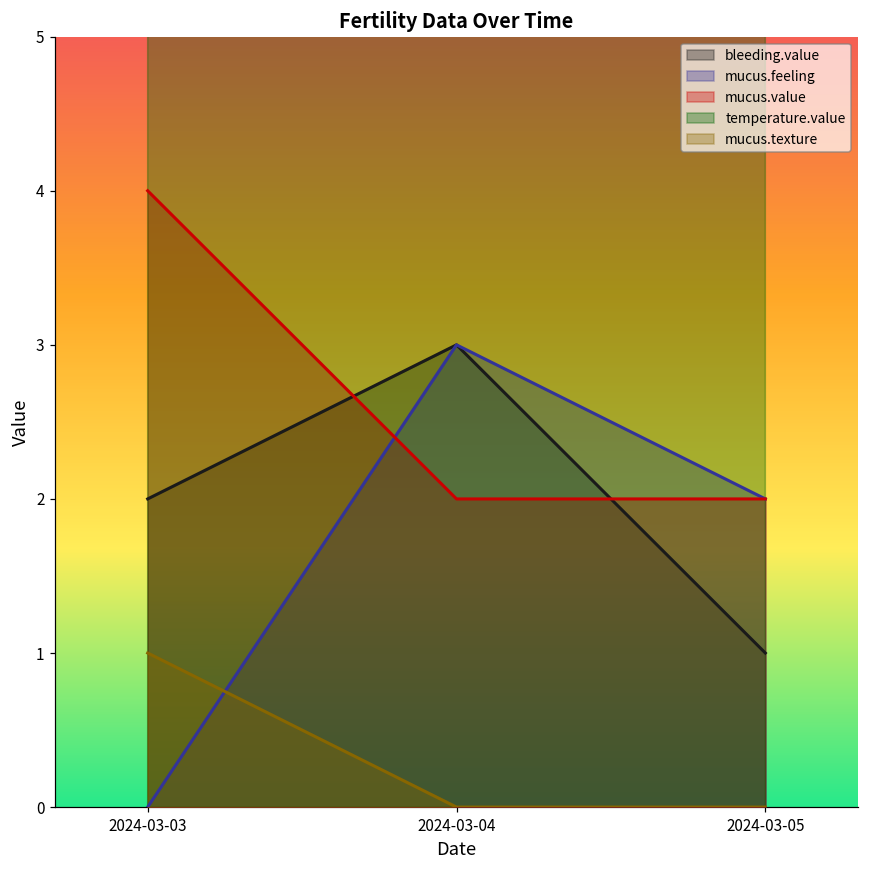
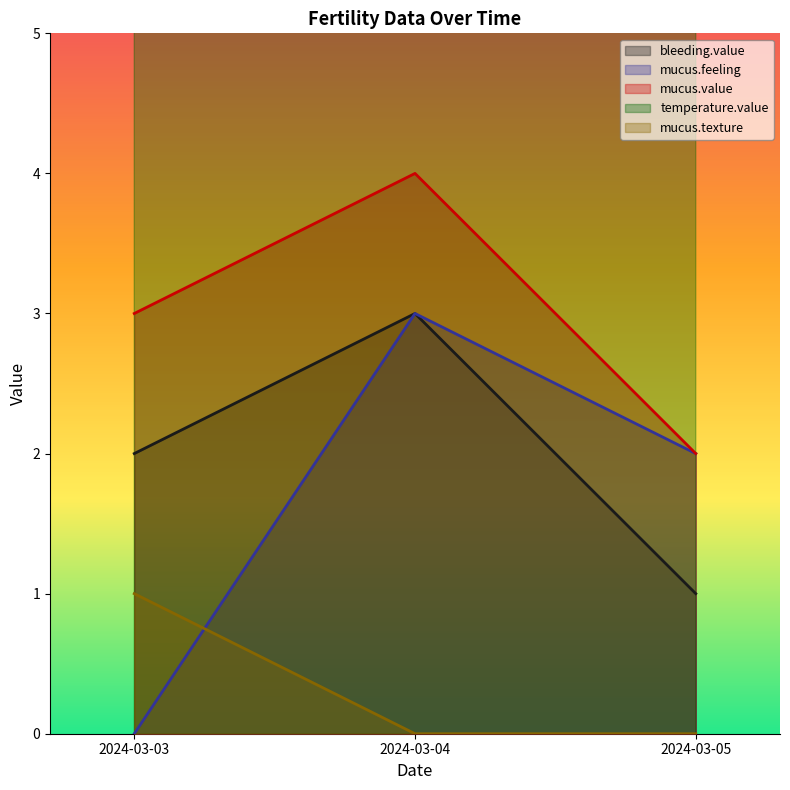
  {
    "mucus.feeling": {
      "2024-03-03": 0
    },
    "mucus.value": {
-     "2024-03-03": 4,
-     "2024-03-04": 2
+     "2024-03-03": 3,
+     "2024-03-04": 4
    },
    "mucus.texture": {
      "2024-03-03": 1,
      "2024-03-04": 0,
      "2024-03-05": 0
    }
  }
